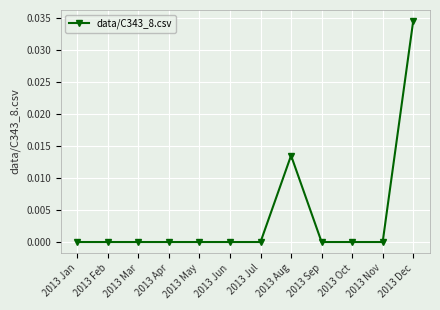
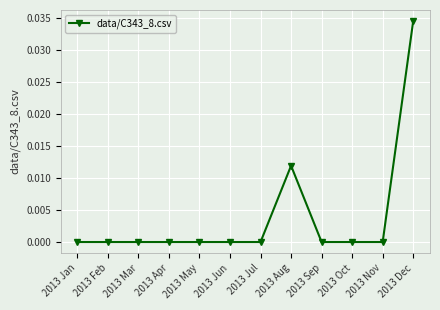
  {
    "2013 Jan": 0.000,
    "2013 Feb": 0.000,
    "2013 Mar": 0.000,
    "2013 Apr": 0.000,
    "2013 May": 0.000,
    "2013 Jun": 0.000,
    "2013 Jul": 0.000,
-   "2013 Aug": 0.013,
+   "2013 Aug": 0.012,
    "2013 Sep": 0.000,
    "2013 Oct": 0.000,
    "2013 Nov": 0.000,
    "2013 Dec": 0.034
  }
